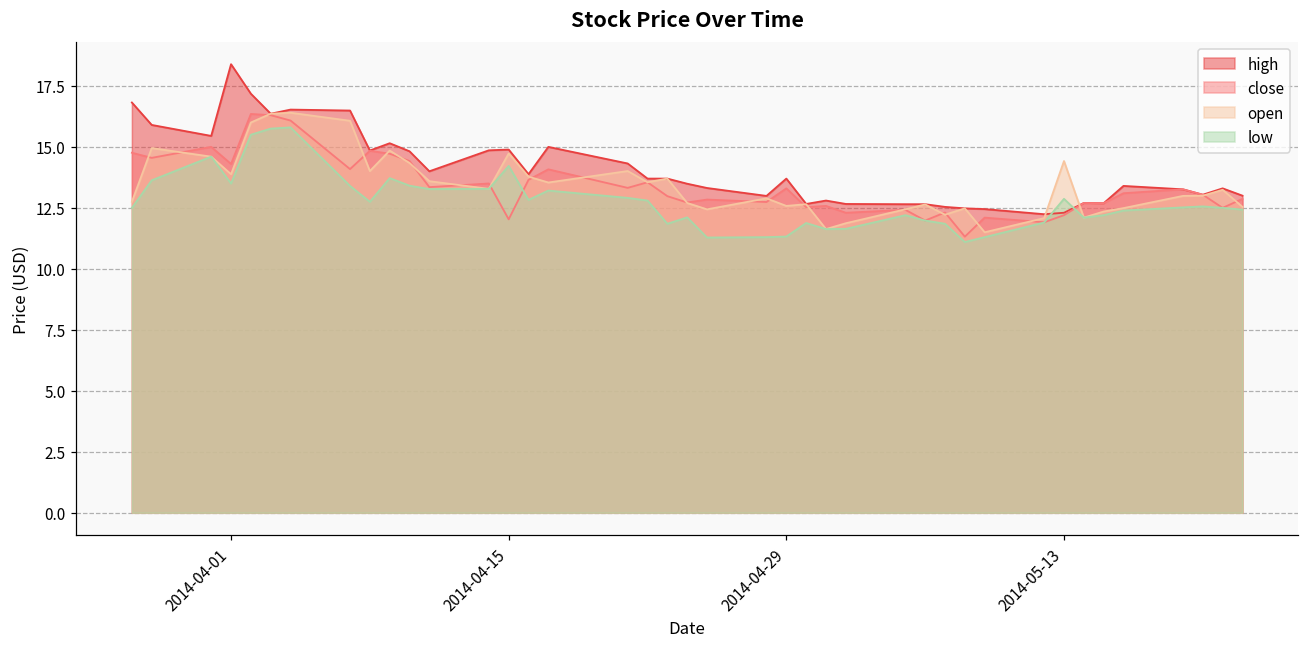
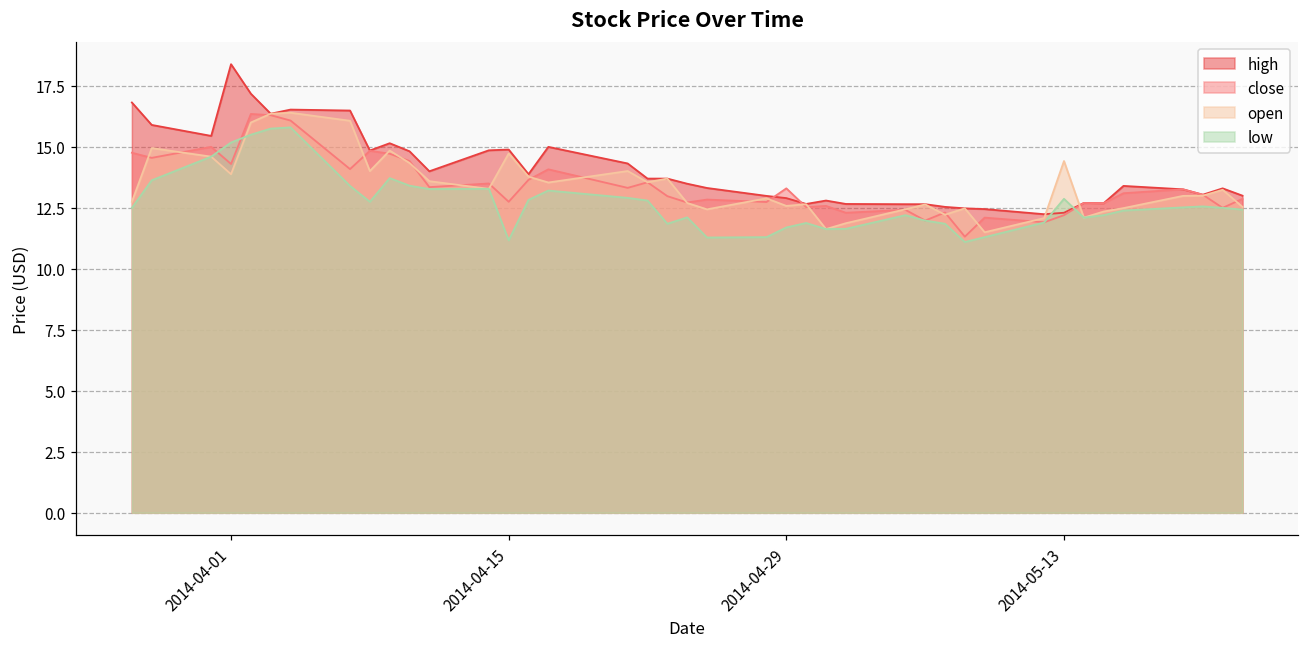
  {
    "high": {
      "2014-04-01": 18.4,
      "2014-04-15": 14.9,
-     "2014-04-29": 13.7
+     "2014-04-29": 12.9
    },
    "close": {
      "2014-04-01": 14.3,
-     "2014-04-15": 12.0,
+     "2014-04-15": 12.8,
      "2014-04-29": 13.3
    },
    "open": {
      "2014-04-01": 13.9,
      "2014-04-15": 14.7,
      "2014-04-29": 12.6,
      "2014-05-13": 14.4
    },
    "low": {
-     "2014-04-01": 13.5,
-     "2014-04-15": 14.2,
-     "2014-04-29": 11.3,
+     "2014-04-01": 15.2,
+     "2014-04-15": 11.2,
+     "2014-04-29": 11.7,
      "2014-05-13": 12.9
    }
  }
